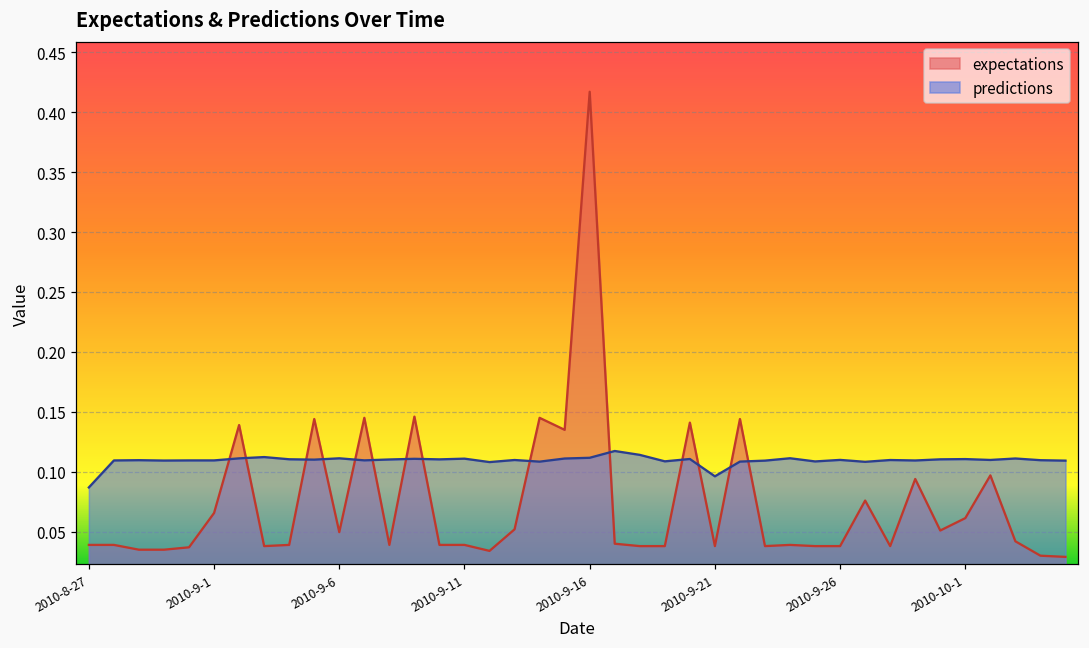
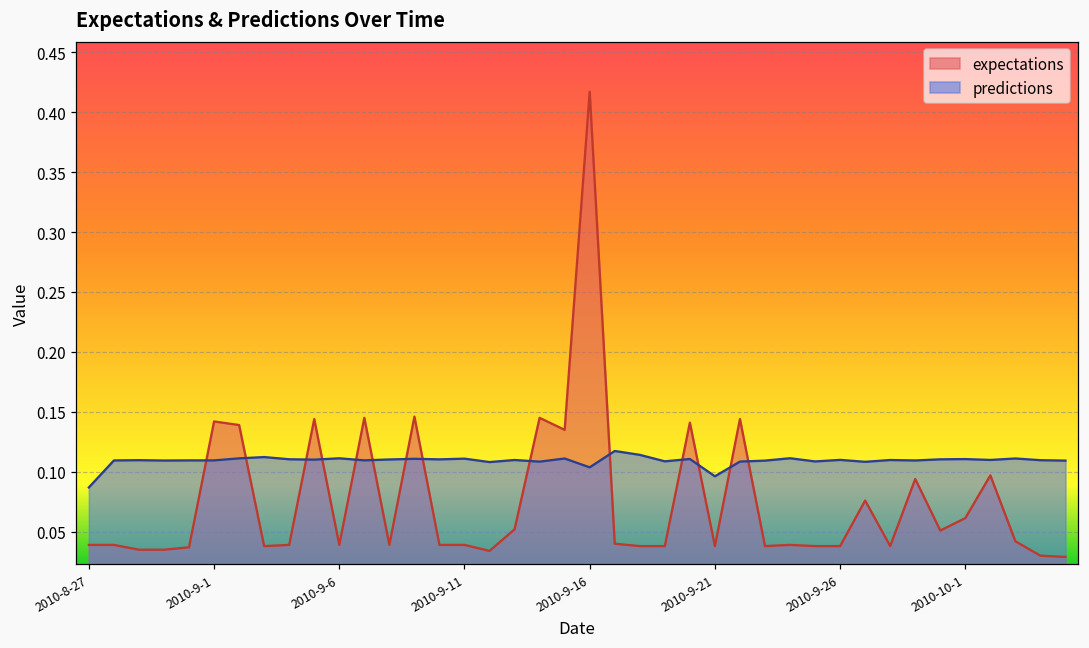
  {
    "expectations": {
      "2010-8-27": 0.039,
-     "2010-9-1": 0.066,
-     "2010-9-6": 0.050,
+     "2010-9-1": 0.142,
+     "2010-9-6": 0.039,
      "2010-9-11": 0.039,
      "2010-9-16": 0.417,
      "2010-9-21": 0.038,
      "2010-9-26": 0.038,
      "2010-10-1": 0.061
    },
    "predictions": {
      "2010-8-27": 0.087,
      "2010-9-1": 0.109,
      "2010-9-6": 0.111,
      "2010-9-11": 0.111,
-     "2010-9-16": 0.112,
+     "2010-9-16": 0.104,
      "2010-9-21": 0.096,
      "2010-9-26": 0.110,
      "2010-10-1": 0.111
    }
  }
